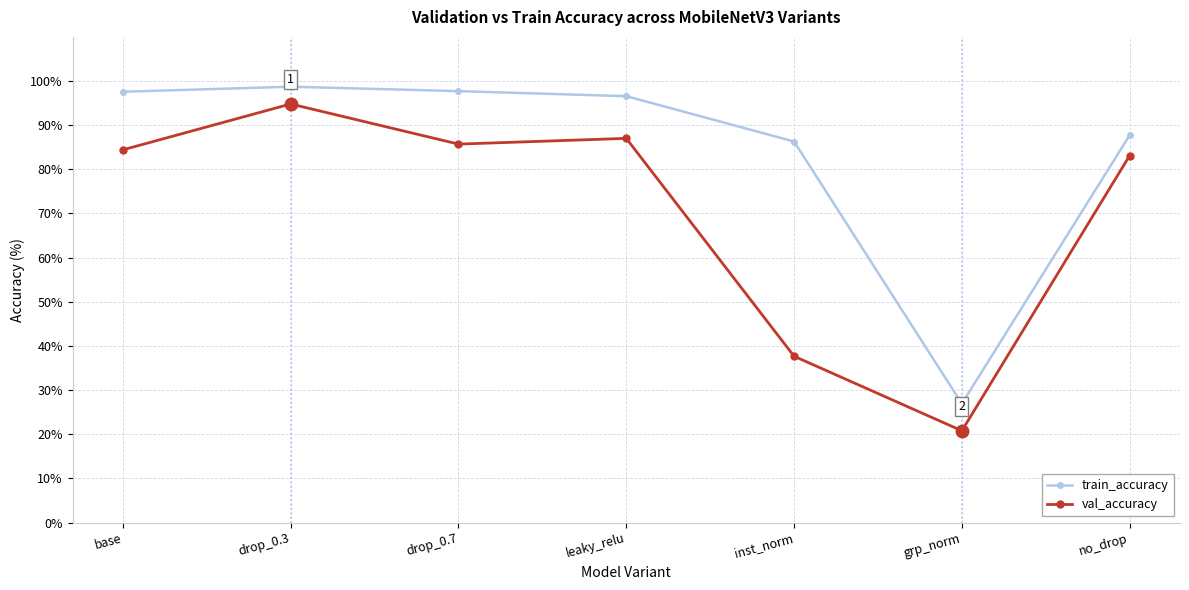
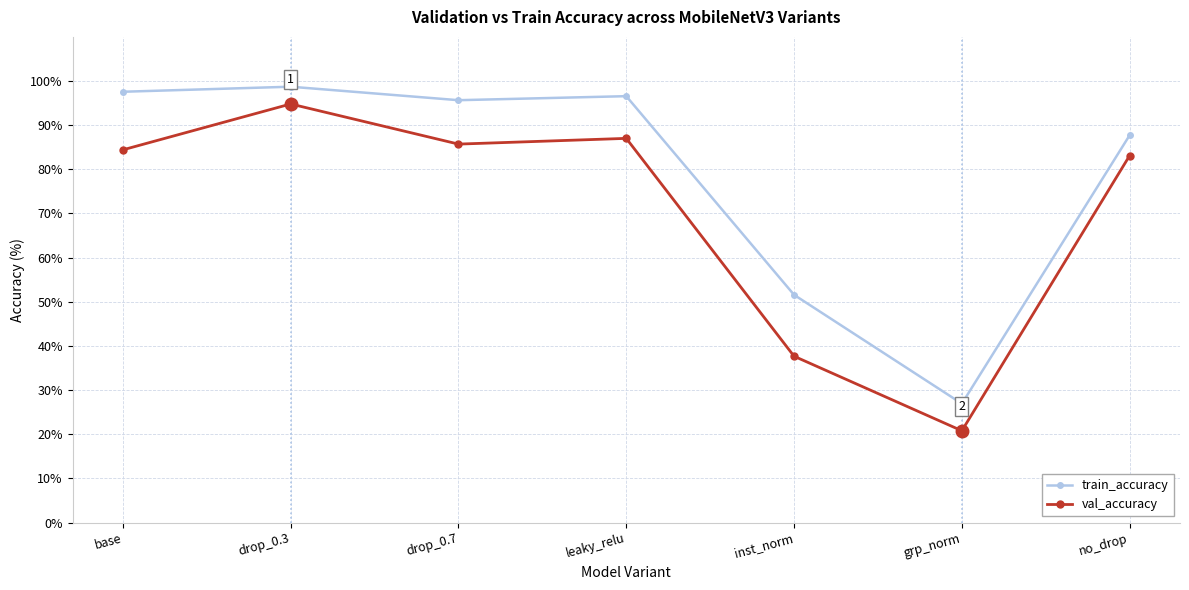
  {
    "train_accuracy": {
      "base": "98%",
-     "drop_0.7": "98%",
+     "drop_0.7": "96%",
      "leaky_relu": "97%",
-     "inst_norm": "86%",
+     "inst_norm": "52%",
      "no_drop": "88%"
    }
  }
